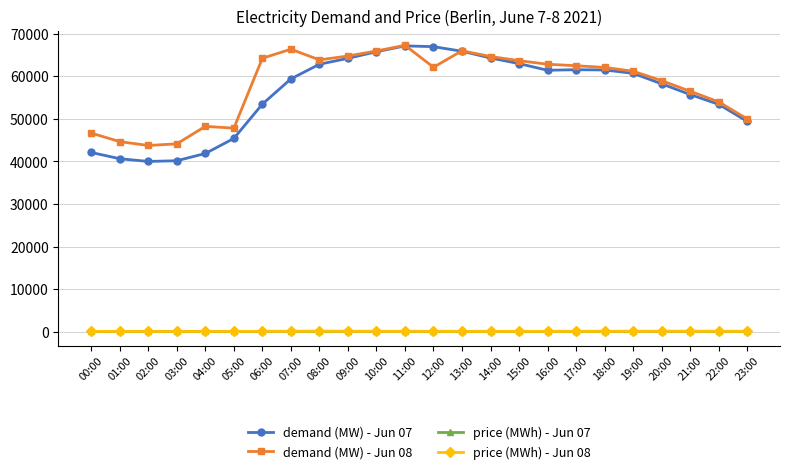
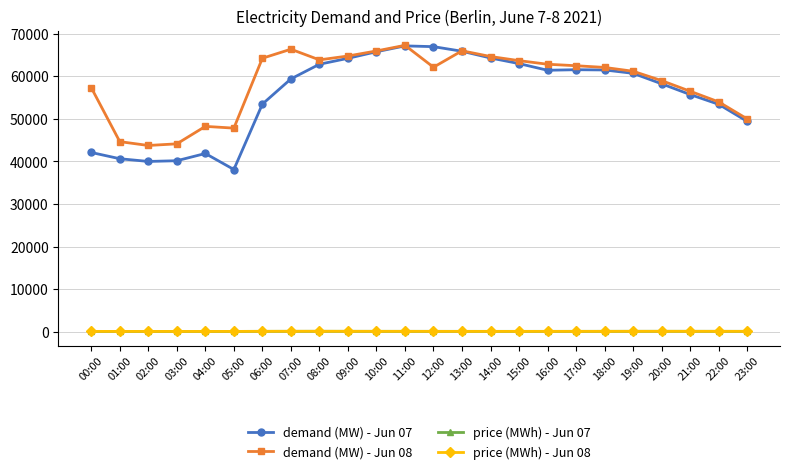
  {
    "demand (MW) - Jun 07": {
      "00:00": 42000,
      "01:00": 41000,
      "02:00": 40000,
      "03:00": 40000,
      "04:00": 42000,
-     "05:00": 45000,
+     "05:00": 38000,
      "06:00": 53000,
      "07:00": 59000,
      "08:00": 63000,
      "12:00": 67000,
      "15:00": 63000,
      "16:00": 61000,
      "17:00": 62000,
      "20:00": 58000,
      "21:00": 56000
    },
    "demand (MW) - Jun 08": {
-     "00:00": 47000,
+     "00:00": 57000,
      "01:00": 45000,
      "02:00": 44000,
      "03:00": 44000,
      "04:00": 48000,
      "05:00": 48000,
      "06:00": 64000,
      "07:00": 66000,
      "08:00": 64000,
      "12:00": 62000,
      "15:00": 64000,
      "16:00": 63000,
      "17:00": 63000,
      "20:00": 59000,
      "21:00": 57000
    },
    "price (MWh) - Jun 08": {
      "00:00": 0,
      "01:00": 0,
      "02:00": 0,
      "03:00": 0,
      "04:00": 0,
      "05:00": 0,
      "06:00": 0,
      "07:00": 0,
      "08:00": 0,
      "09:00": 0,
      "10:00": 0,
      "11:00": 0,
      "12:00": 0,
      "13:00": 0,
      "14:00": 0,
      "15:00": 0,
      "16:00": 0,
      "17:00": 0,
      "18:00": 0,
      "19:00": 0,
      "20:00": 0,
      "21:00": 0,
      "22:00": 0,
      "23:00": 0
    }
  }
